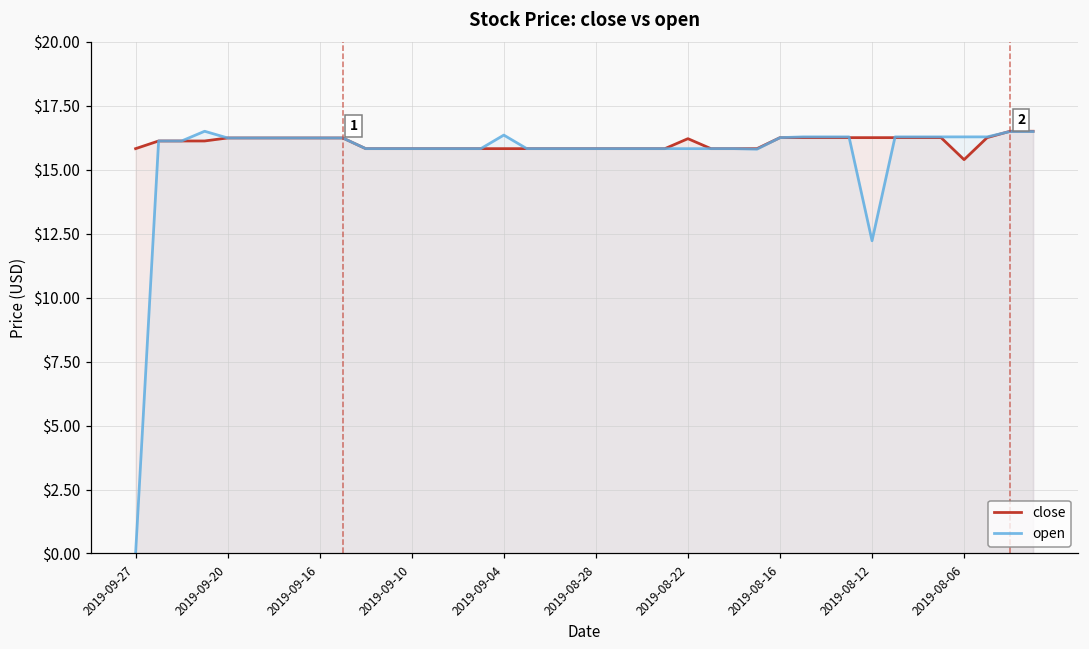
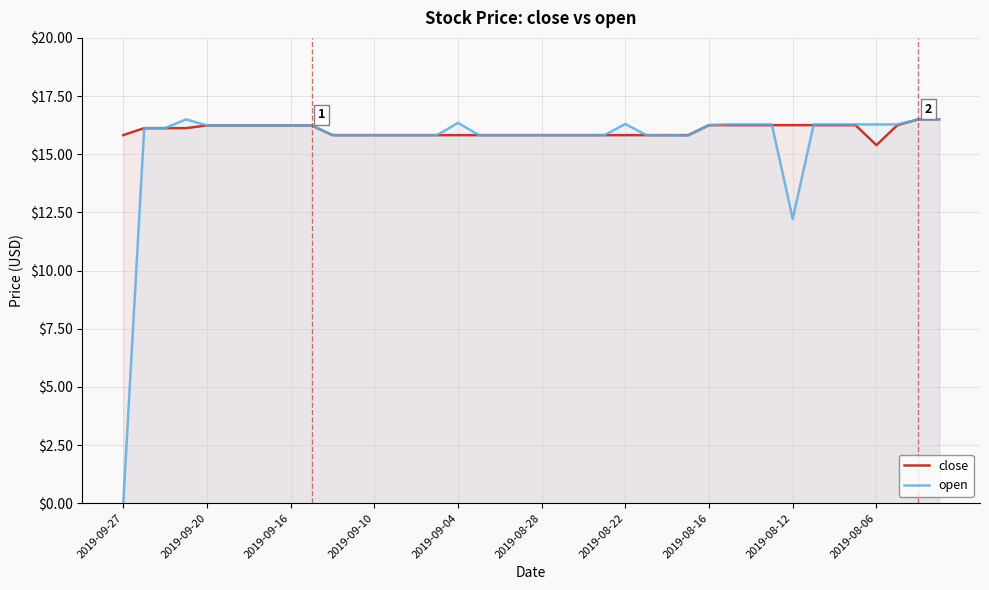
  {
    "close": {
      "2019-09-27": "$15.8",
      "2019-09-04": "$15.8",
-     "2019-08-22": "$16.2",
+     "2019-08-22": "$15.8",
      "2019-08-12": "$16.3",
      "2019-08-06": "$15.4"
    },
    "open": {
      "2019-09-27": "$0.0",
      "2019-09-04": "$16.4",
-     "2019-08-22": "$15.8",
+     "2019-08-22": "$16.3",
      "2019-08-12": "$12.2",
      "2019-08-06": "$16.3"
    }
  }
